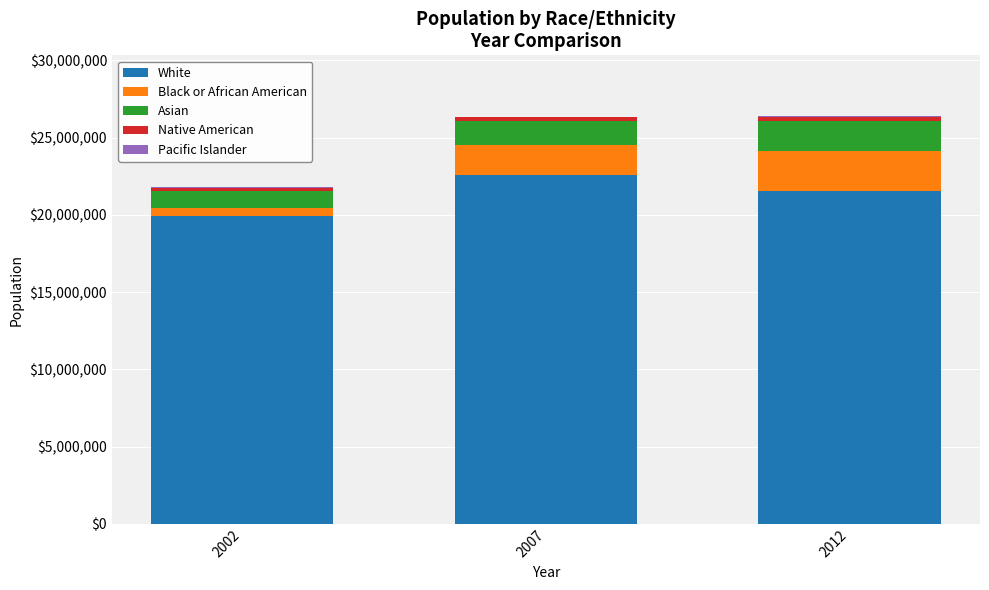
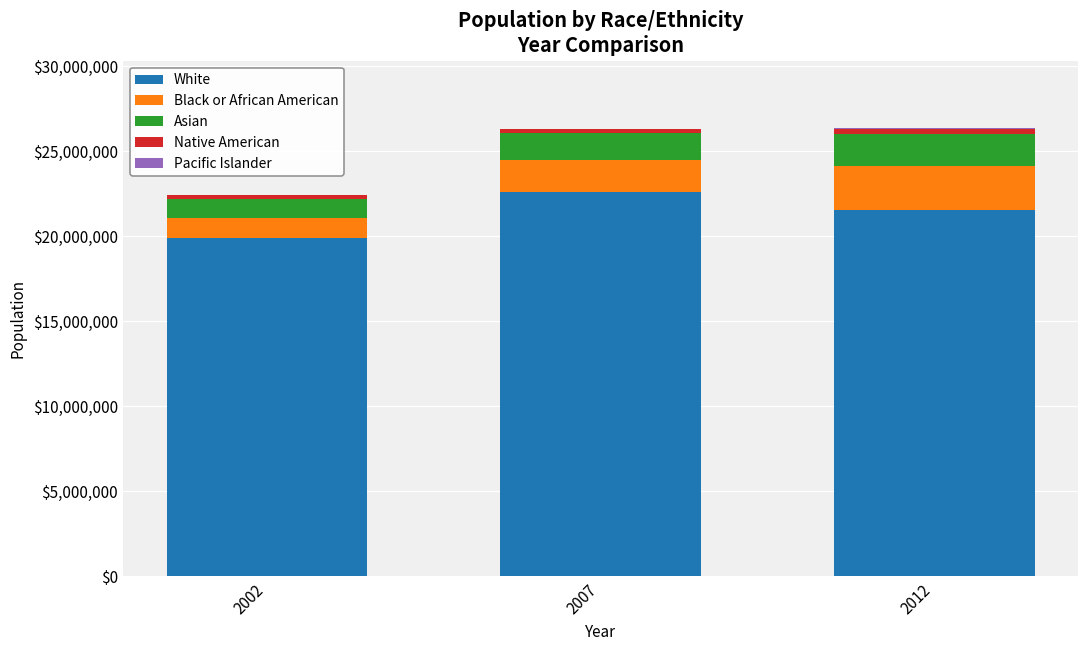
  {
    "White": {
      "2002": "$19,900,000",
      "2007": "$22,600,000",
      "2012": "$21,500,000"
    },
    "Black or African American": {
-     "2002": "$600,000",
+     "2002": "$1,200,000",
      "2007": "$1,900,000",
      "2012": "$2,600,000"
    },
    "Asian": {
      "2002": "$1,100,000",
      "2007": "$1,500,000",
      "2012": "$1,900,000"
    },
    "Native American": {
      "2002": "$200,000",
      "2007": "$200,000",
      "2012": "$300,000"
    }
  }
